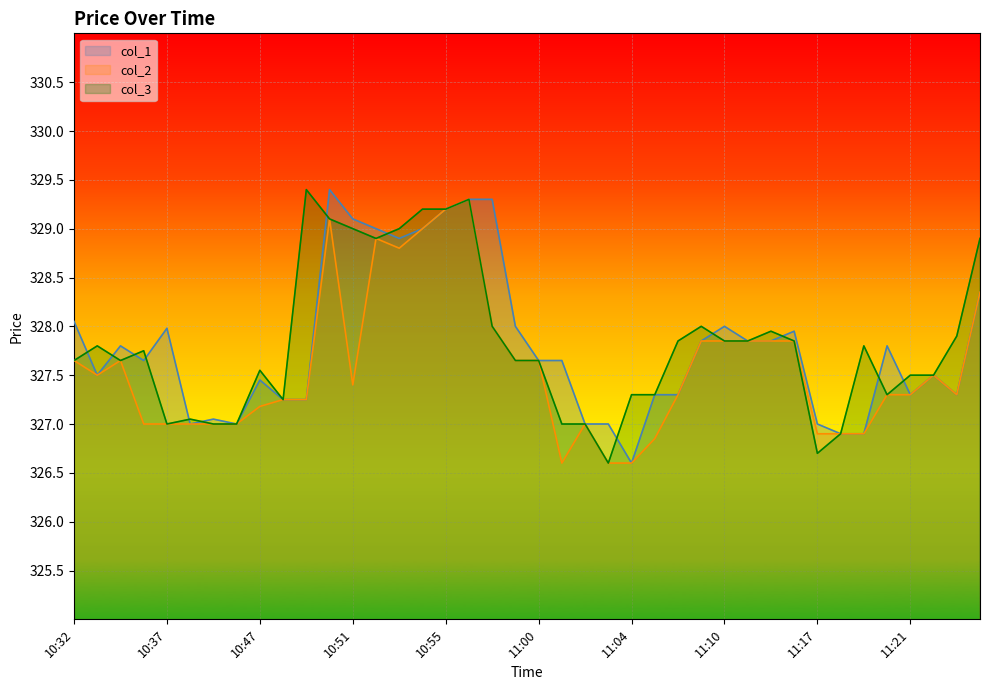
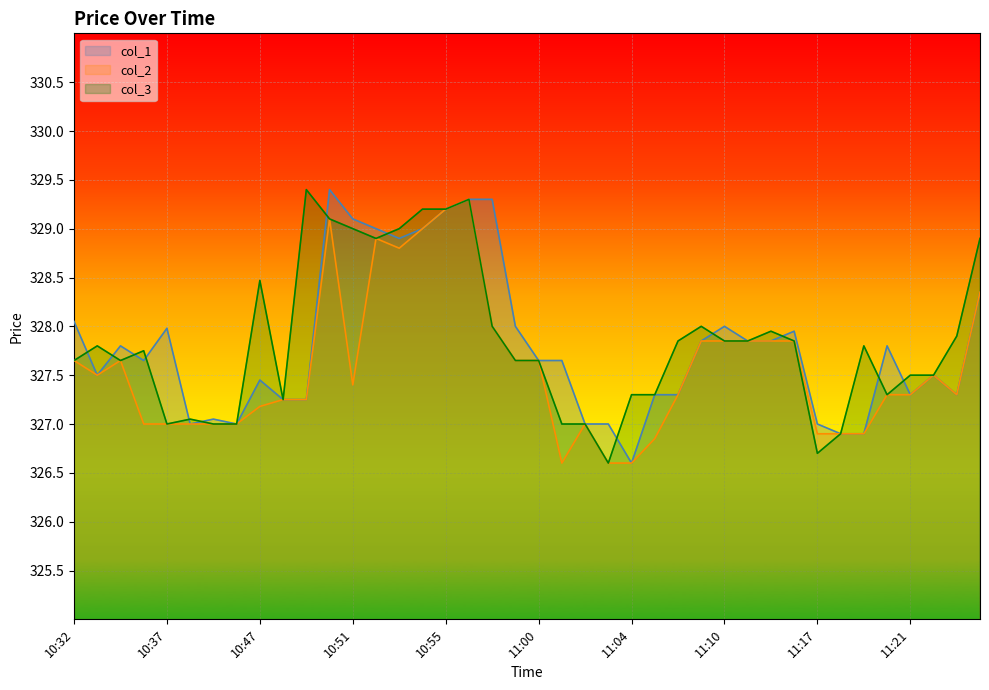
  {
    "col_1": {
      "10:32": 328.1,
      "10:37": 328.0,
      "10:47": 327.5,
      "10:51": 329.1,
      "11:10": 328.0,
      "11:17": 327.0
    },
    "col_2": {
      "10:47": 327.2,
      "10:51": 327.4,
      "11:17": 326.9
    },
    "col_3": {
-     "10:47": 327.6,
+     "10:47": 328.5,
      "10:51": 329.0,
      "11:04": 327.3,
      "11:17": 326.7,
      "11:21": 327.5
    }
  }
